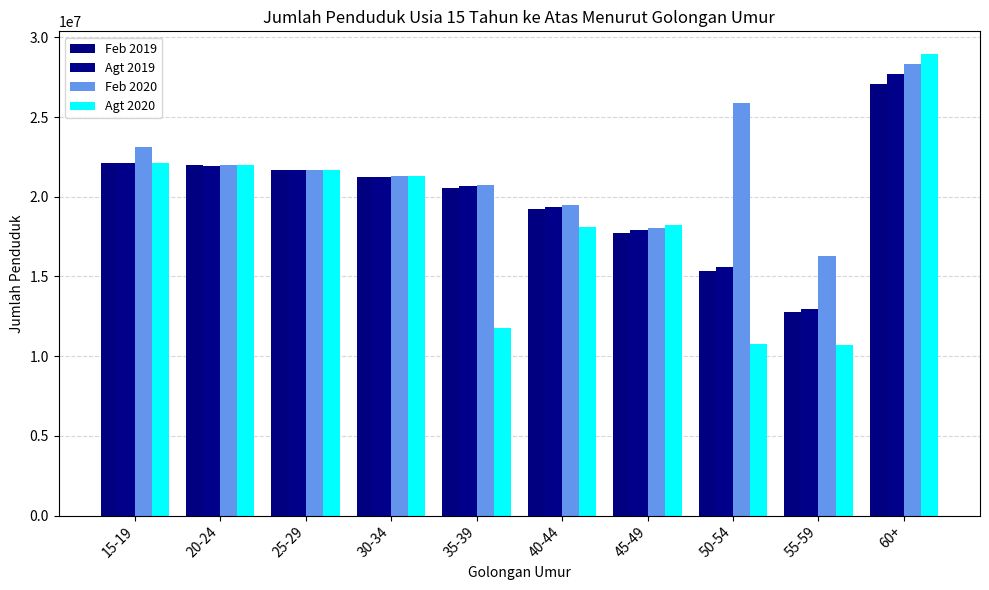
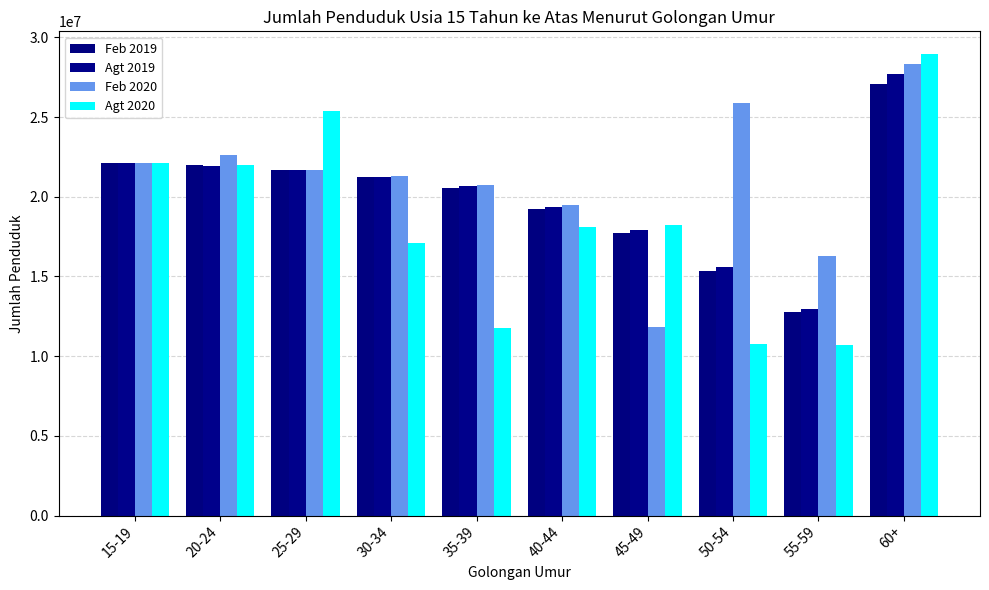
  {
    "Feb 2020": {
-     "15-19": 23100000,
-     "20-24": 22000000,
+     "15-19": 22100000,
+     "20-24": 22600000,
      "25-29": 21700000,
      "30-34": 21300000,
      "35-39": 20700000,
      "40-44": 19500000,
-     "45-49": 18100000,
+     "45-49": 11800000,
      "50-54": 25900000,
      "55-59": 16300000,
      "60+": 28300000
    },
    "Agt 2020": {
      "15-19": 22100000,
      "20-24": 22000000,
-     "25-29": 21700000,
-     "30-34": 21300000,
+     "25-29": 25400000,
+     "30-34": 17100000,
      "35-39": 11700000,
      "40-44": 18100000,
      "45-49": 18200000,
      "50-54": 10800000,
      "55-59": 10700000,
      "60+": 28900000
    }
  }
